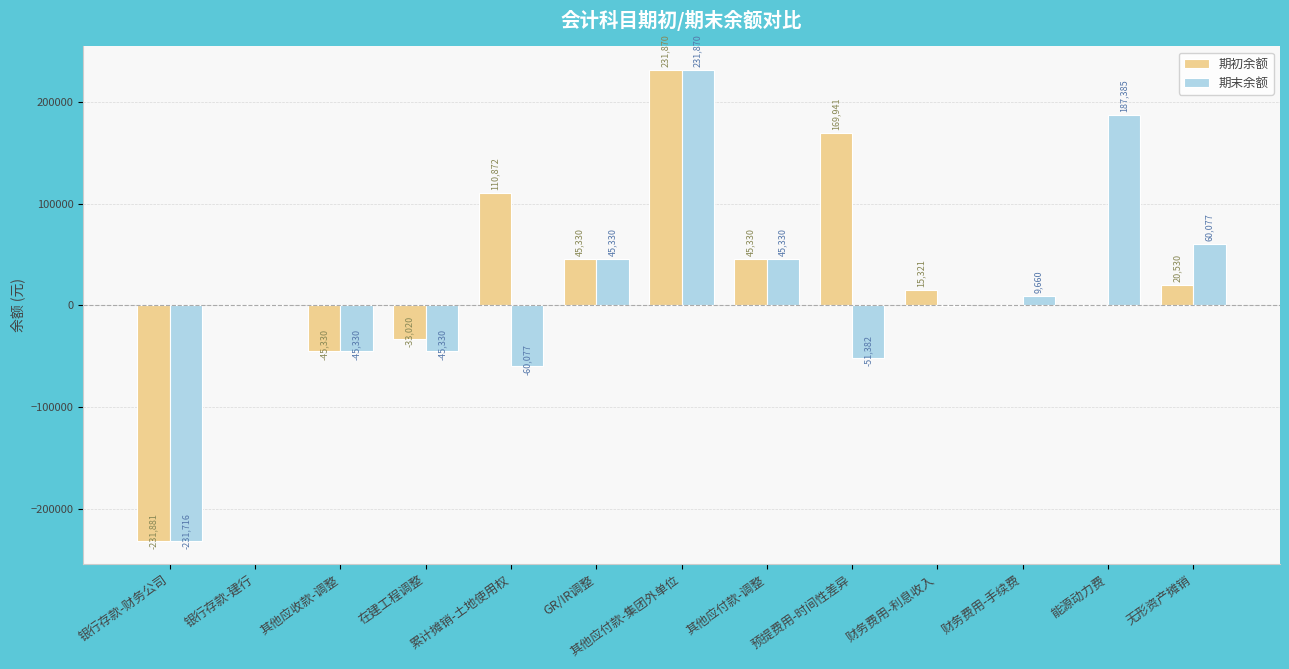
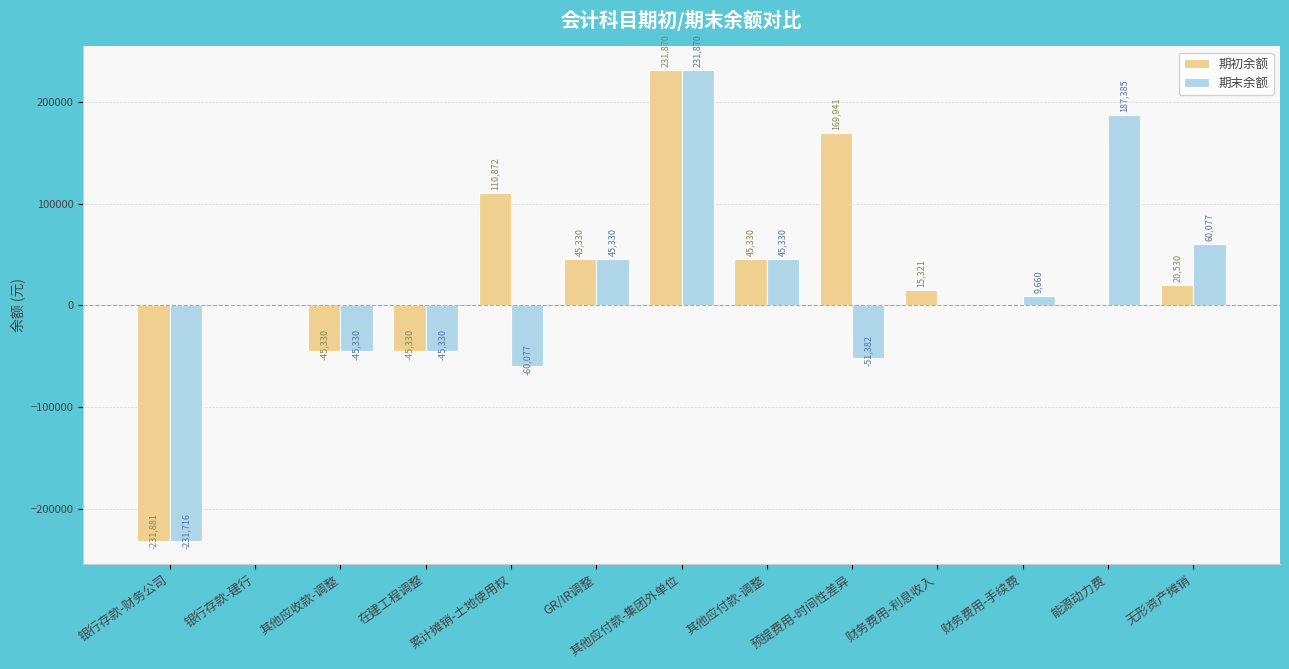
  {
    "期初余额": {
      "银行存款-财务公司": "-231,881",
      "其他应收款-调整": "-45,330",
-     "在建工程调整": "-33,020",
+     "在建工程调整": "-45,330",
      "累计摊销-土地使用权": "110,872",
      "GR/IR调整": "45,330",
      "其他应付款-集团外单位": "231,870",
      "其他应付款-调整": "45,330",
      "预提费用-时间性差异": "169,941",
      "财务费用-利息收入": "15,321",
      "无形资产摊销": "20,530"
    },
    "期末余额": {
      "银行存款-财务公司": "-231,716",
      "其他应收款-调整": "-45,330",
      "在建工程调整": "-45,330",
      "累计摊销-土地使用权": "-60,077",
      "GR/IR调整": "45,330",
      "其他应付款-集团外单位": "231,870",
      "其他应付款-调整": "45,330",
      "预提费用-时间性差异": "-51,382",
      "财务费用-手续费": "9,660",
      "能源动力费": "187,385",
      "无形资产摊销": "60,077"
    }
  }
